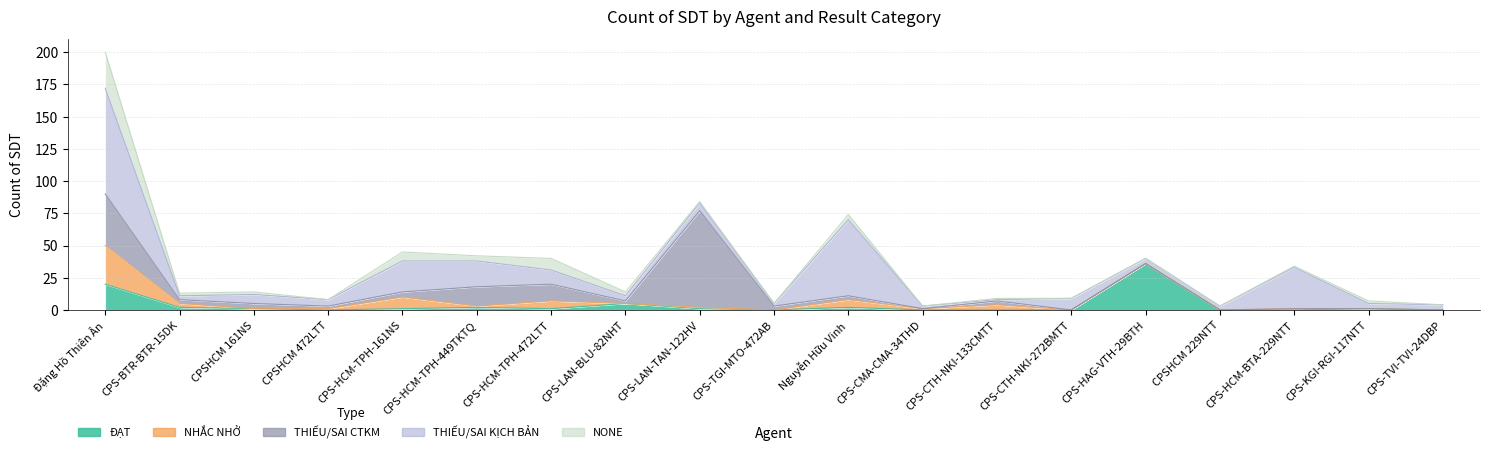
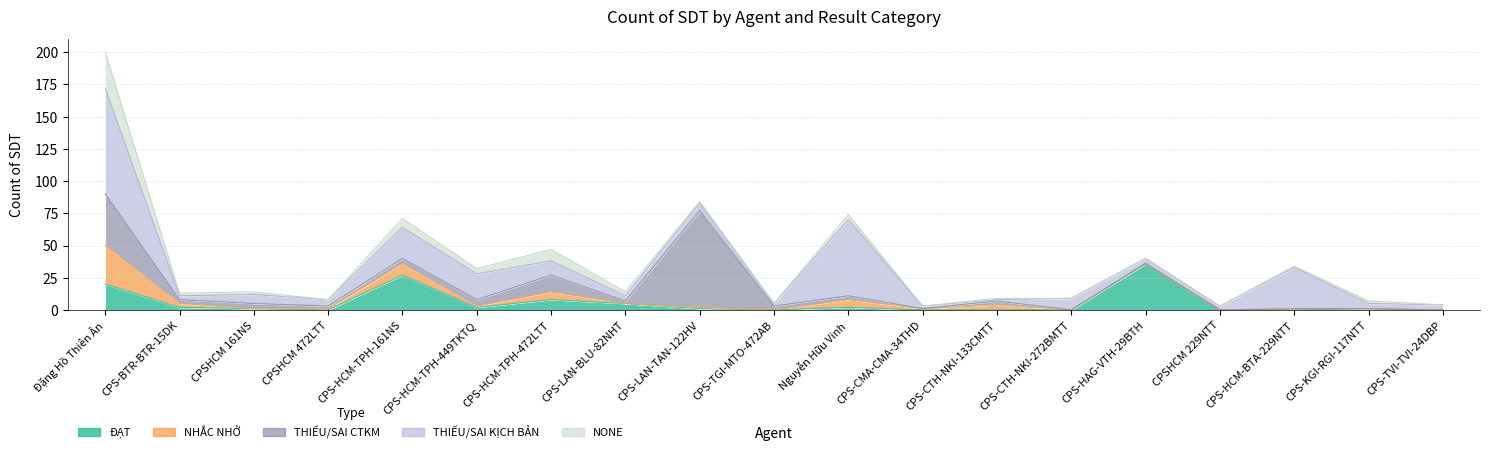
  {
    "ĐẠT": {
      "Đặng Hồ Thiên Ân": 20,
      "CPS-BTR-BTR-15DK": 2,
-     "CPS-HCM-TPH-161NS": 1,
-     "CPS-HCM-TPH-472LTT": 1,
+     "CPS-HCM-TPH-161NS": 27,
+     "CPS-HCM-TPH-472LTT": 8,
      "Nguyễn Hữu Vinh": 2,
      "CPS-CTH-NKI-133CMTT": 0
    },
    "NHẮC NHỞ": {
      "Đặng Hồ Thiên Ân": 30,
      "CPS-BTR-BTR-15DK": 3,
      "CPS-HCM-TPH-161NS": 9,
      "CPS-HCM-TPH-472LTT": 6,
      "Nguyễn Hữu Vinh": 6,
      "CPS-CTH-NKI-133CMTT": 4
    },
    "THIẾU/SAI CTKM": {
      "Đặng Hồ Thiên Ân": 40,
      "CPS-BTR-BTR-15DK": 3,
      "CPSHCM 161NS": 4,
      "CPSHCM 472LTT": 2,
      "CPS-HCM-TPH-161NS": 4,
-     "CPS-HCM-TPH-449TKTQ": 15,
+     "CPS-HCM-TPH-449TKTQ": 5,
      "CPS-HCM-TPH-472LTT": 13,
      "CPS-LAN-TAN-122HV": 75,
      "CPS-TGI-MTO-472AB": 3,
      "Nguyễn Hữu Vinh": 3
    }
  }
